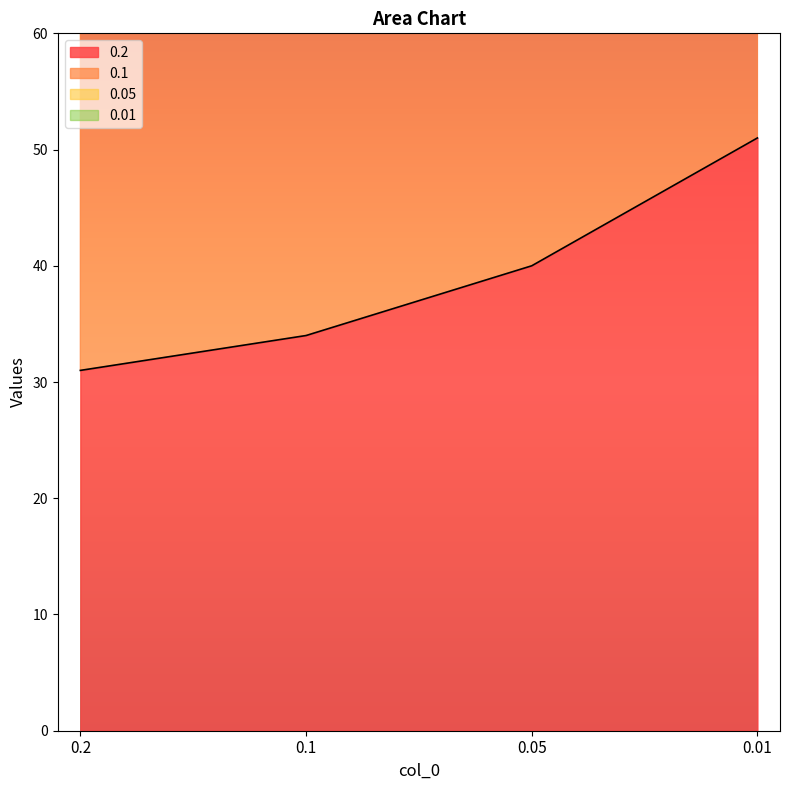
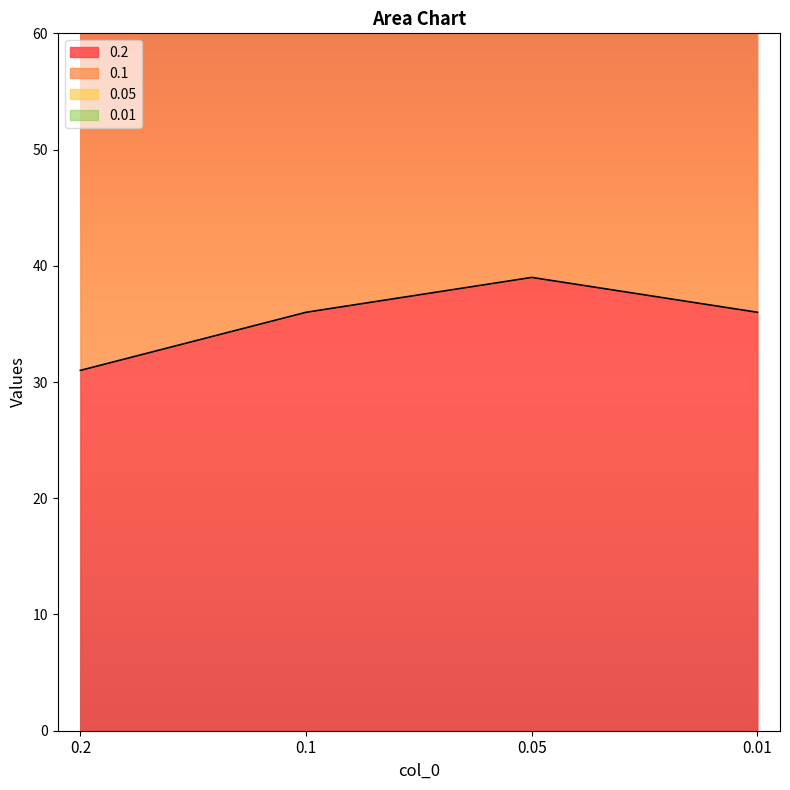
  {
    "0.2": {
      "0.2": 31,
-     "0.1": 34,
-     "0.05": 40,
-     "0.01": 51
+     "0.1": 36,
+     "0.05": 39,
+     "0.01": 36
    }
  }
